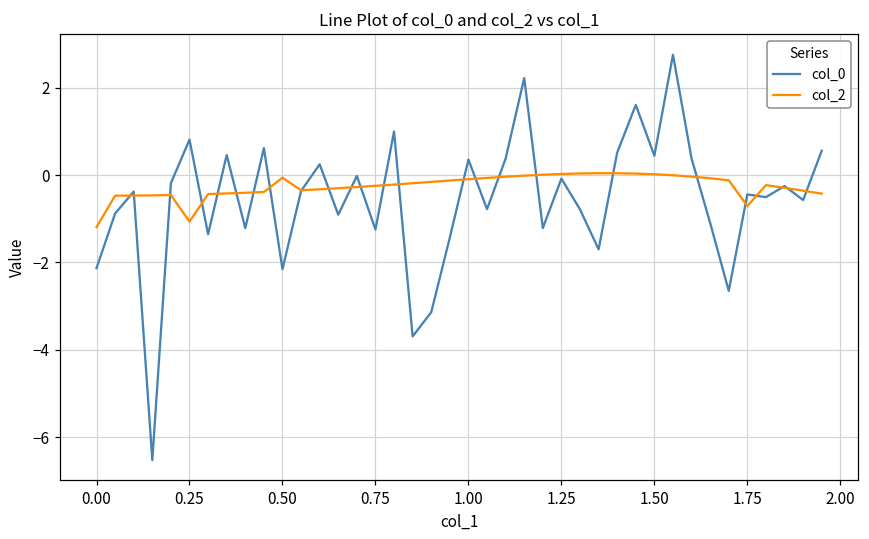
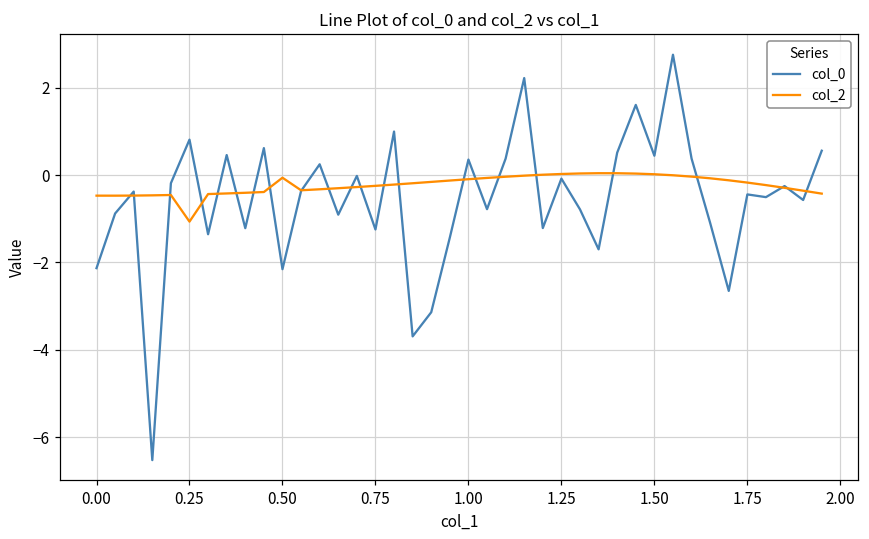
  {
    "col_0": {
      "0.00": -2.1,
      "0.25": 0.8,
      "0.50": -2.2,
      "0.75": -1.2,
      "1.00": 0.4,
      "1.25": -0.1,
      "1.50": 0.4,
      "1.75": -0.4
    },
    "col_2": {
-     "0.00": -1.2,
+     "0.00": -0.5,
      "0.25": -1.1,
      "0.50": -0.1,
      "0.75": -0.2,
      "1.00": -0.1,
      "1.25": 0.0,
      "1.50": 0.0,
-     "1.75": -0.7
+     "1.75": -0.2
    }
  }
